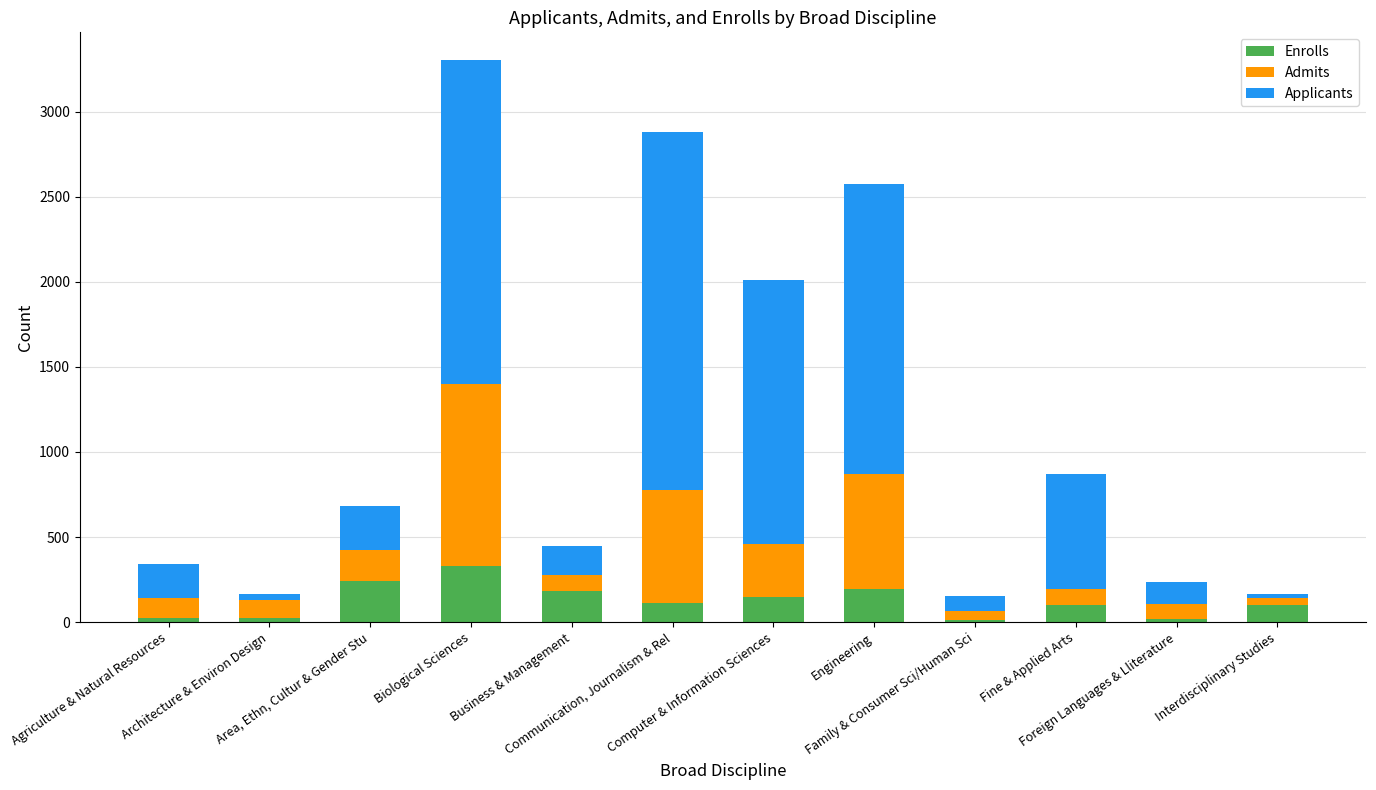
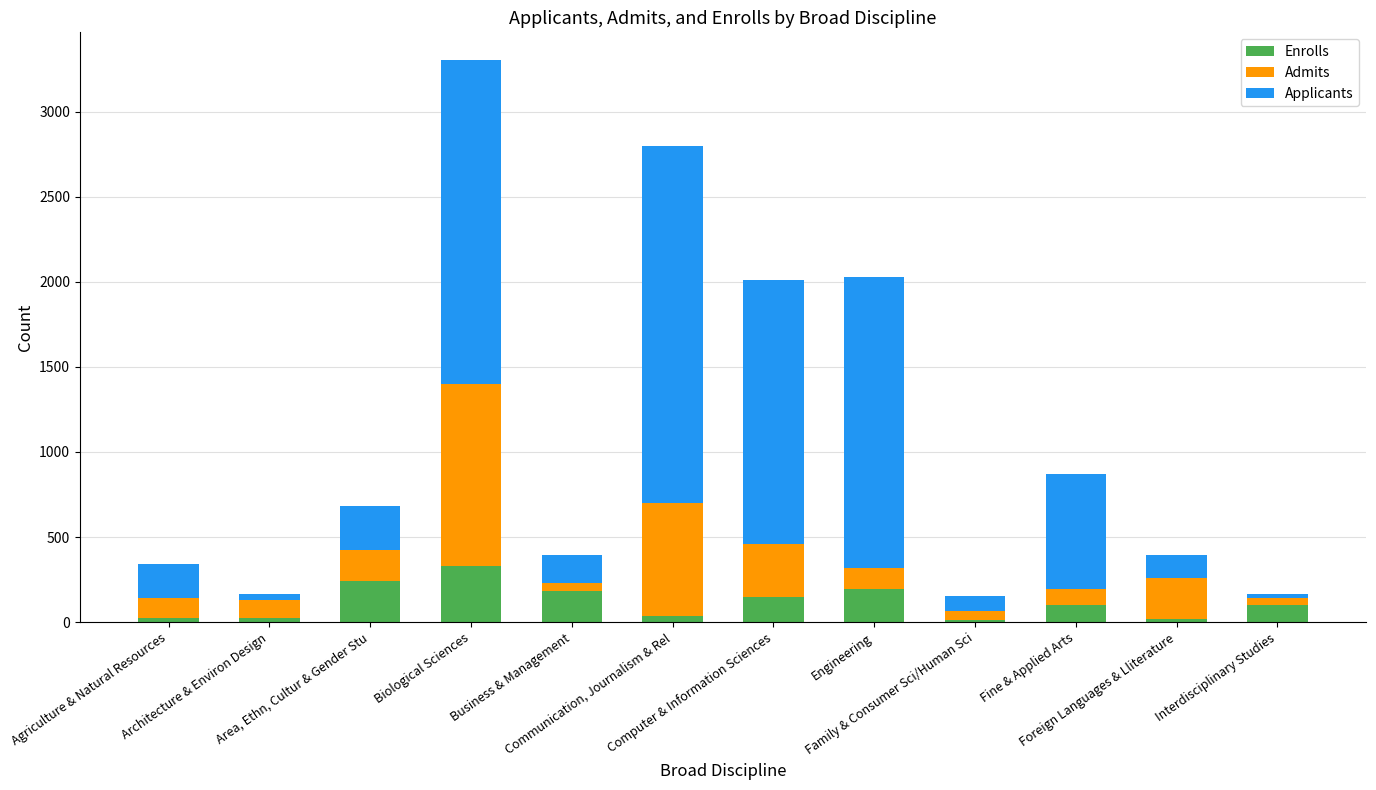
  {
    "Enrolls": {
      "Agriculture & Natural Resources": 30,
      "Architecture & Environ Design": 20,
      "Area, Ethn, Cultur & Gender Stu": 240,
      "Biological Sciences": 330,
      "Business & Management": 180,
-     "Communication, Journalism & Rel": 110,
+     "Communication, Journalism & Rel": 40,
      "Computer & Information Sciences": 150,
      "Engineering": 190,
      "Fine & Applied Arts": 100,
      "Foreign Languages & Lliterature": 20,
      "Interdisciplinary Studies": 100
    },
    "Admits": {
      "Agriculture & Natural Resources": 120,
      "Architecture & Environ Design": 110,
      "Area, Ethn, Cultur & Gender Stu": 180,
      "Biological Sciences": 1070,
-     "Business & Management": 100,
+     "Business & Management": 50,
      "Communication, Journalism & Rel": 660,
      "Computer & Information Sciences": 310,
-     "Engineering": 680,
+     "Engineering": 130,
      "Family & Consumer Sci/Human Sci": 50,
      "Fine & Applied Arts": 100,
-     "Foreign Languages & Lliterature": 90,
+     "Foreign Languages & Lliterature": 240,
      "Interdisciplinary Studies": 40
    },
    "Applicants": {
      "Agriculture & Natural Resources": 200,
      "Architecture & Environ Design": 30,
      "Area, Ethn, Cultur & Gender Stu": 250,
      "Biological Sciences": 1900,
      "Business & Management": 170,
      "Communication, Journalism & Rel": 2100,
      "Computer & Information Sciences": 1550,
      "Engineering": 1710,
      "Family & Consumer Sci/Human Sci": 90,
      "Fine & Applied Arts": 680,
      "Foreign Languages & Lliterature": 130,
      "Interdisciplinary Studies": 20
    }
  }
